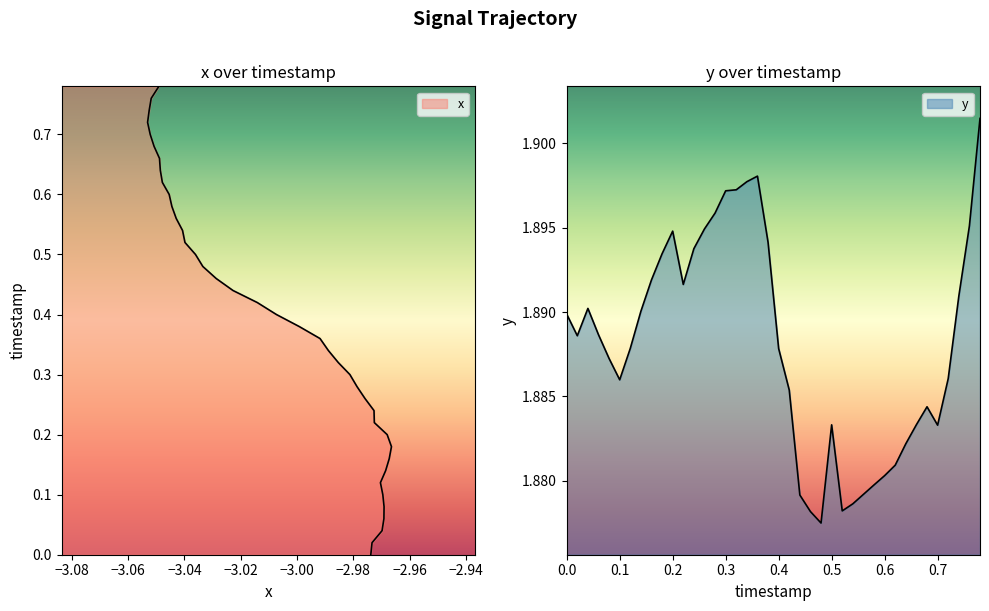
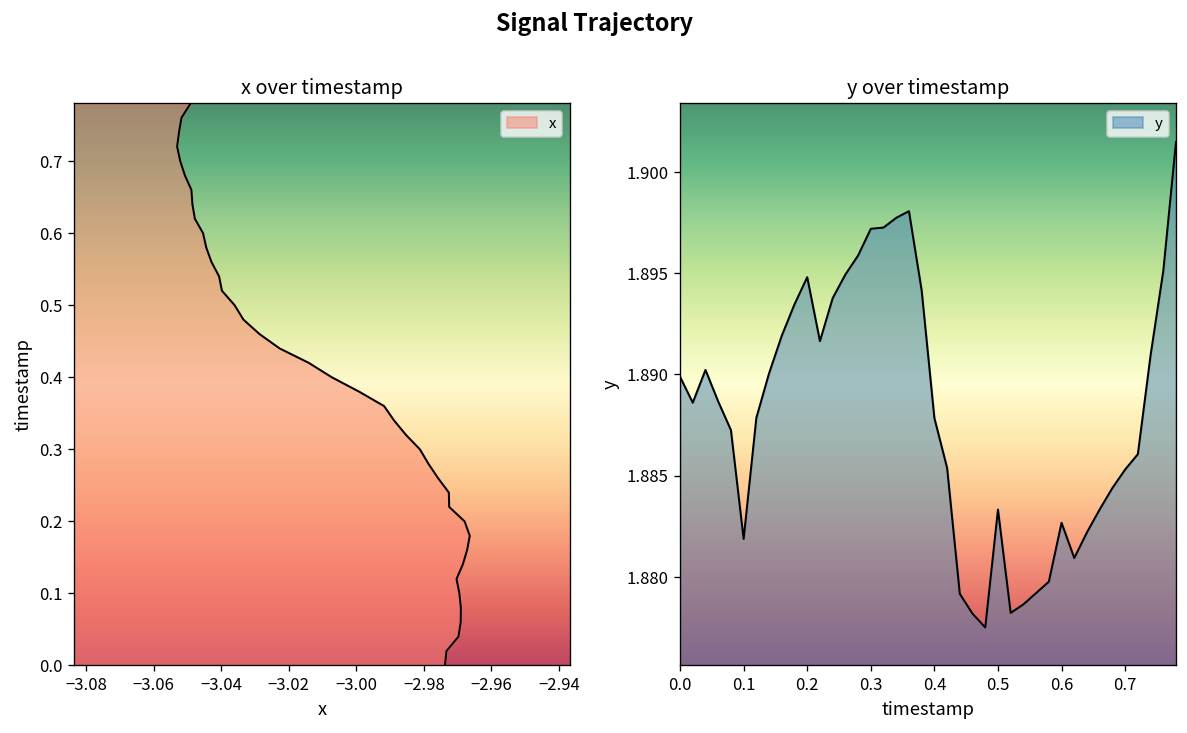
  {
    "y over timestamp": {
      "0.0": 1.8899,
-     "0.1": 1.8860,
+     "0.1": 1.8819,
      "0.2": 1.8948,
      "0.3": 1.8972,
      "0.4": 1.8878,
      "0.5": 1.8833,
-     "0.6": 1.8803,
-     "0.7": 1.8833
+     "0.6": 1.8827,
+     "0.7": 1.8853
    }
  }
